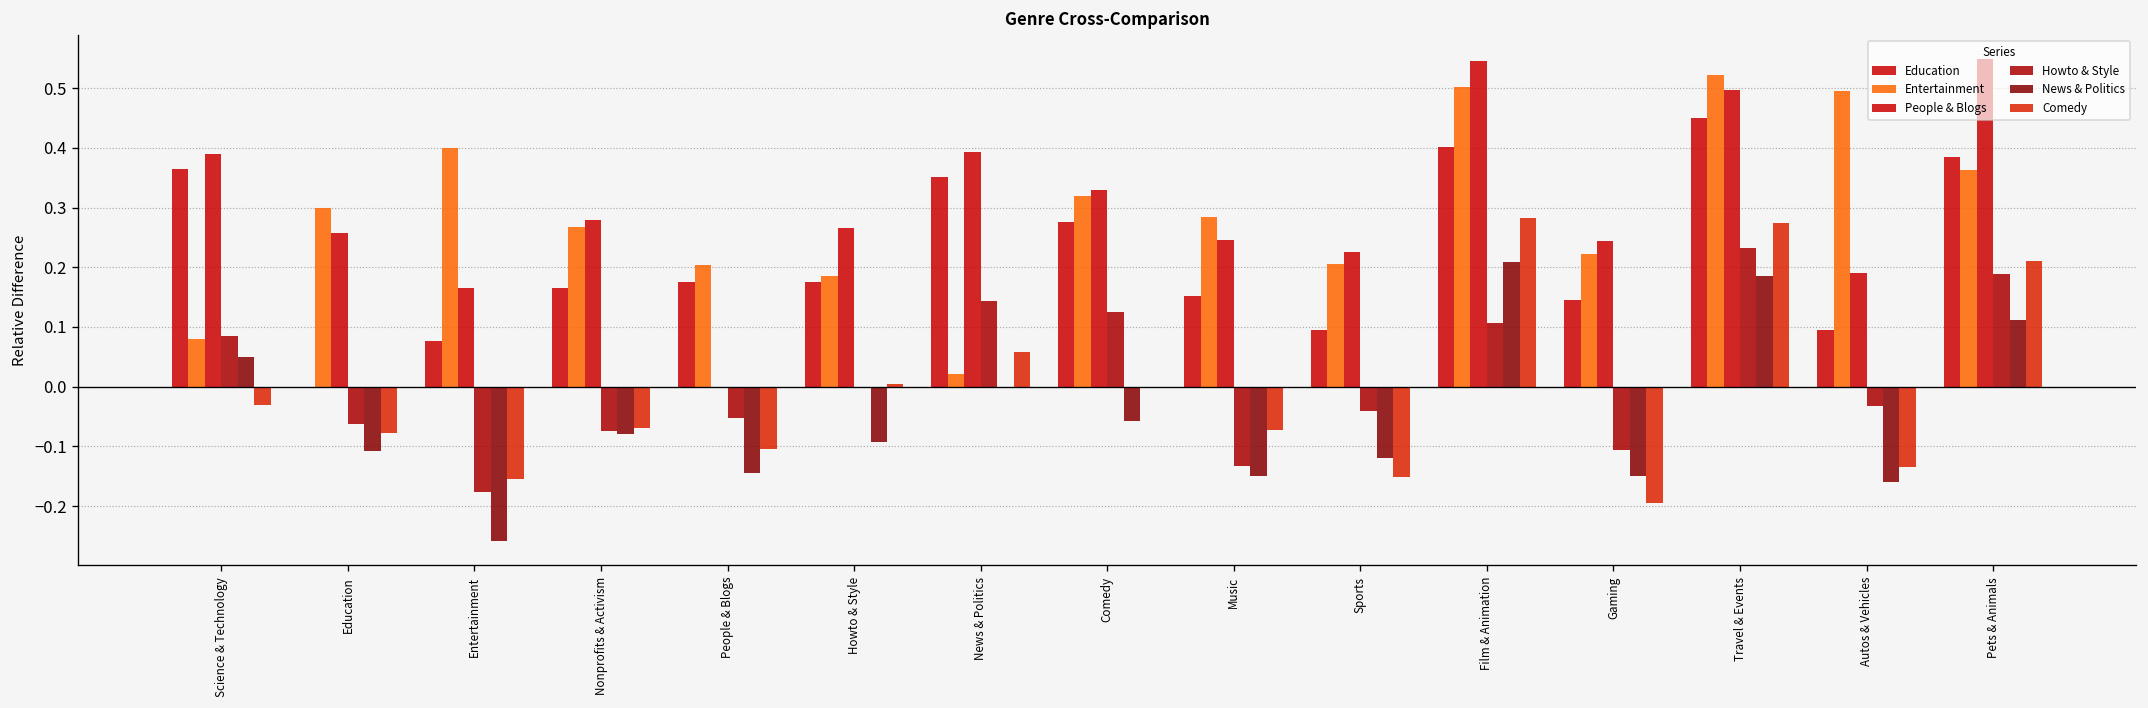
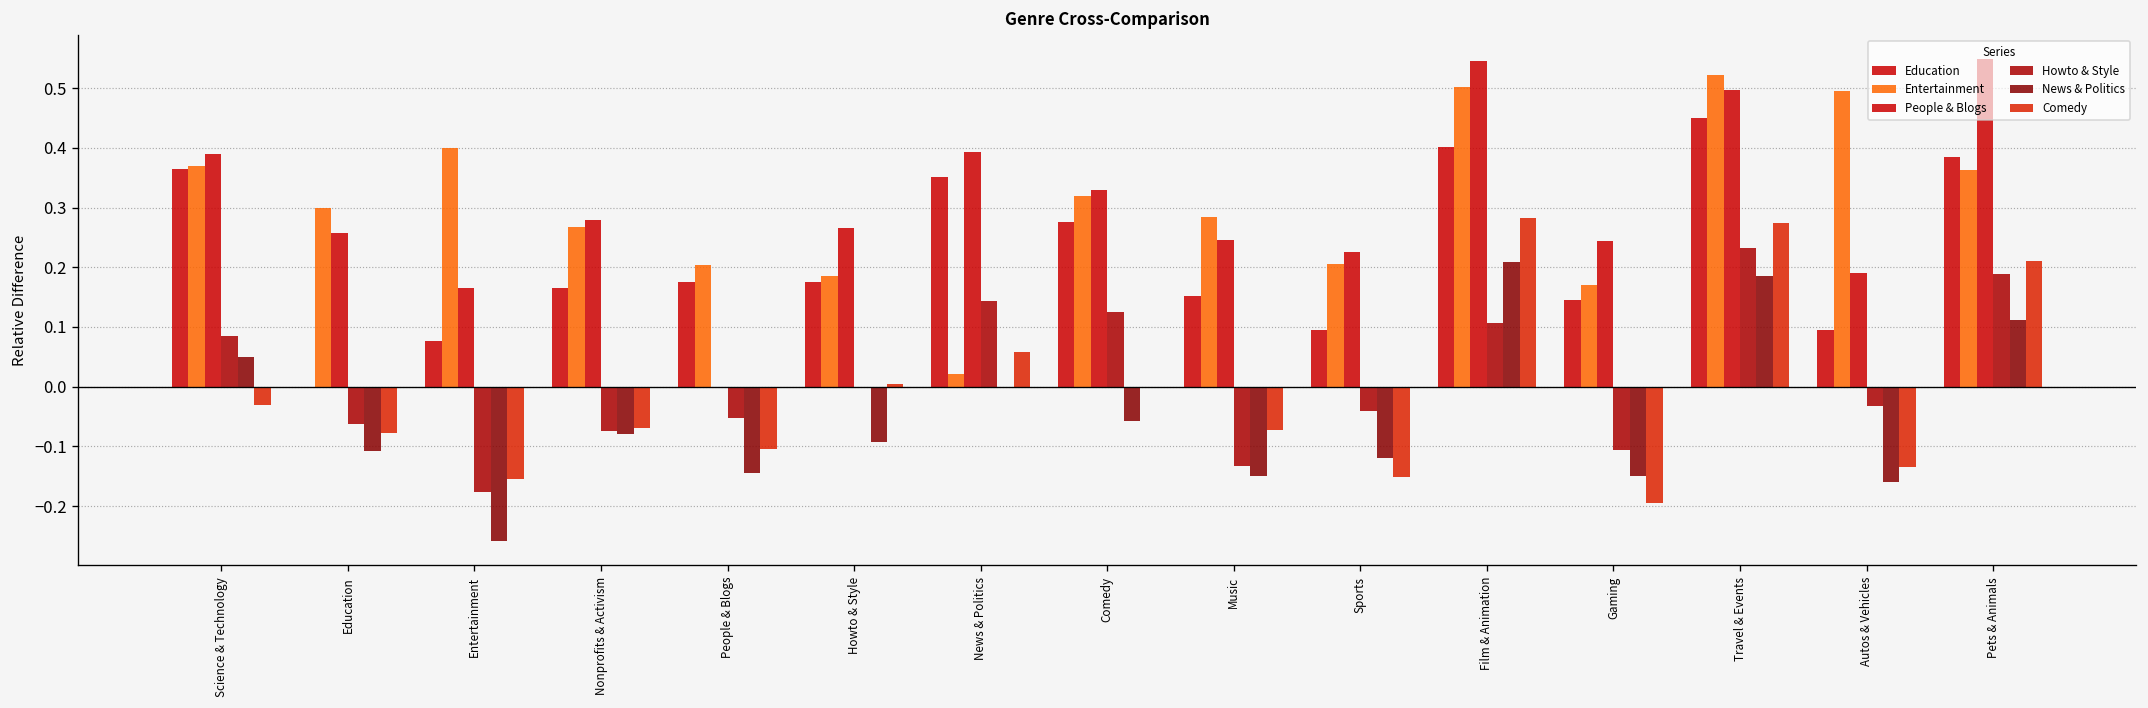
  {
    "Entertainment": {
-     "Science & Technology": 0.08,
+     "Science & Technology": 0.37,
      "Education": 0.30,
      "Entertainment": 0.40,
      "Nonprofits & Activism": 0.27,
      "People & Blogs": 0.20,
      "Howto & Style": 0.18,
      "News & Politics": 0.02,
      "Comedy": 0.32,
      "Music": 0.28,
      "Sports": 0.21,
      "Film & Animation": 0.50,
-     "Gaming": 0.22,
+     "Gaming": 0.17,
      "Travel & Events": 0.52,
      "Autos & Vehicles": 0.50,
      "Pets & Animals": 0.36
    }
  }
